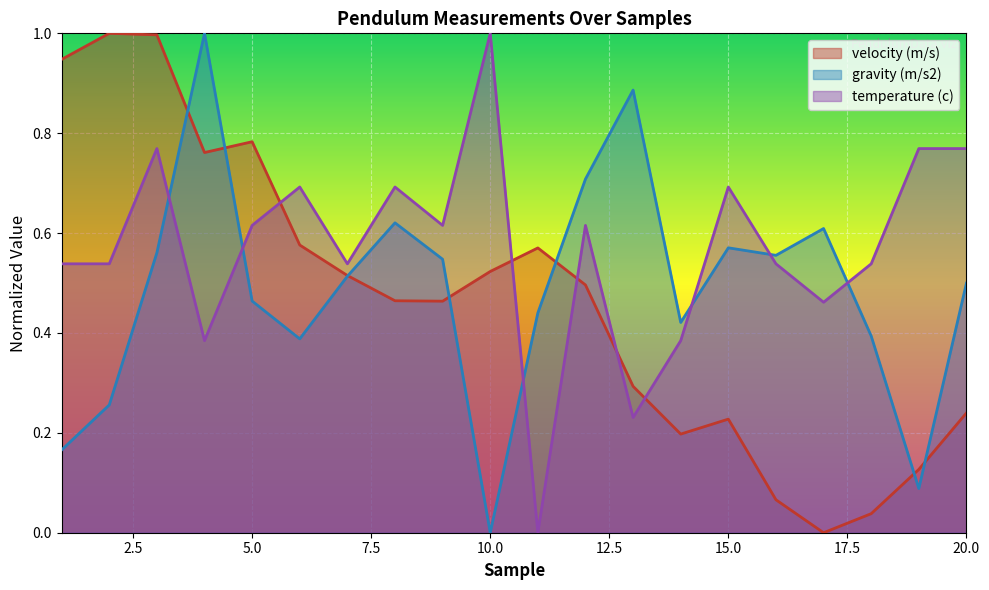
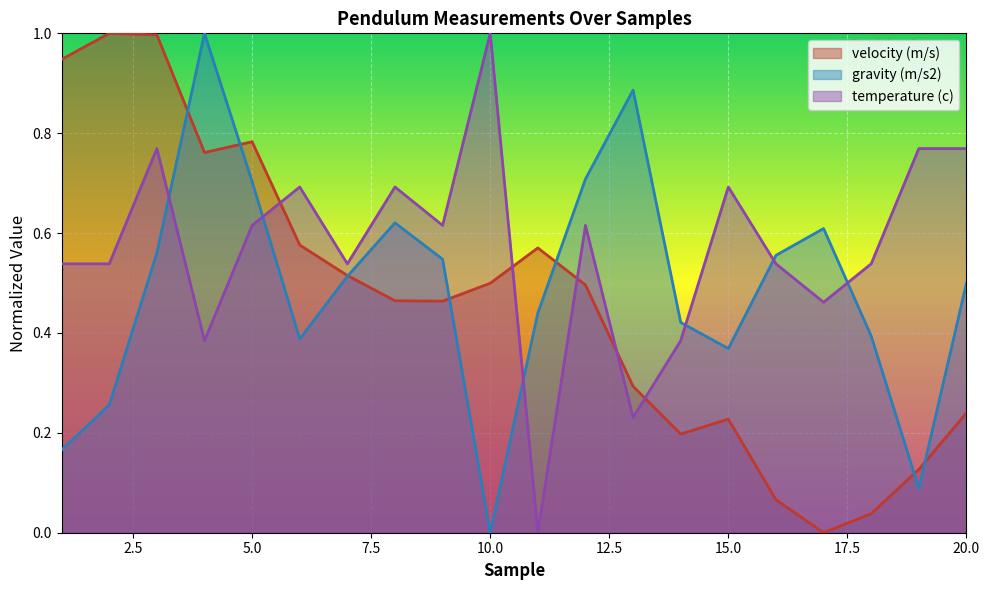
  {
    "velocity (m/s)": {
      "5.0": 0.78,
-     "10.0": 0.52,
+     "10.0": 0.50,
      "15.0": 0.23,
      "20.0": 0.24
    },
    "gravity (m/s2)": {
-     "5.0": 0.46,
+     "5.0": 0.70,
      "10.0": 0.00,
-     "15.0": 0.57,
+     "15.0": 0.37,
      "20.0": 0.50
    },
    "temperature (c)": {
      "5.0": 0.62,
      "10.0": 1.00,
      "15.0": 0.69,
      "20.0": 0.77
    }
  }
